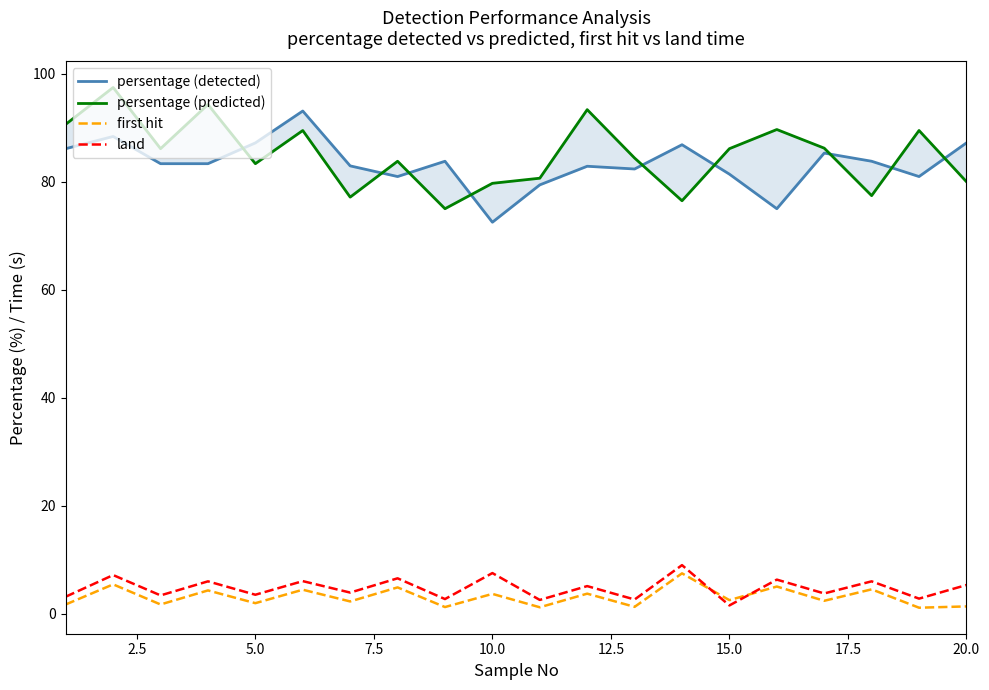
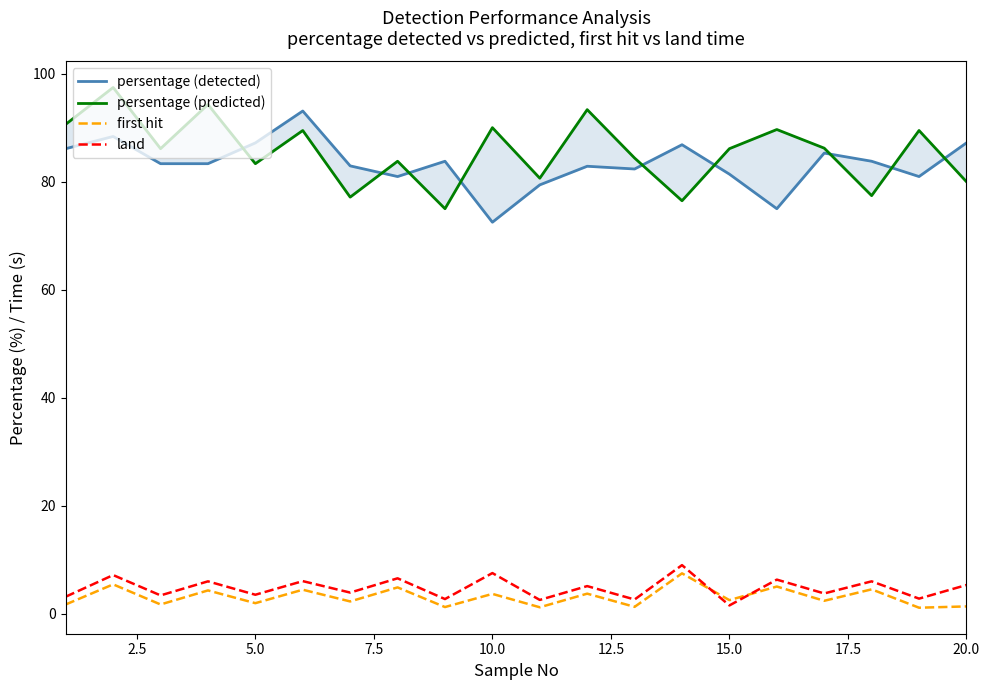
  {
    "persentage (predicted)": {
      "5.0": 83,
-     "10.0": 80,
+     "10.0": 90,
      "20.0": 80
    },
    "first hit": {
      "5.0": 2,
      "10.0": 4,
      "15.0": 3,
      "20.0": 1
    },
    "land": {
      "5.0": 4,
      "10.0": 8,
      "15.0": 2,
      "20.0": 5
    }
  }
